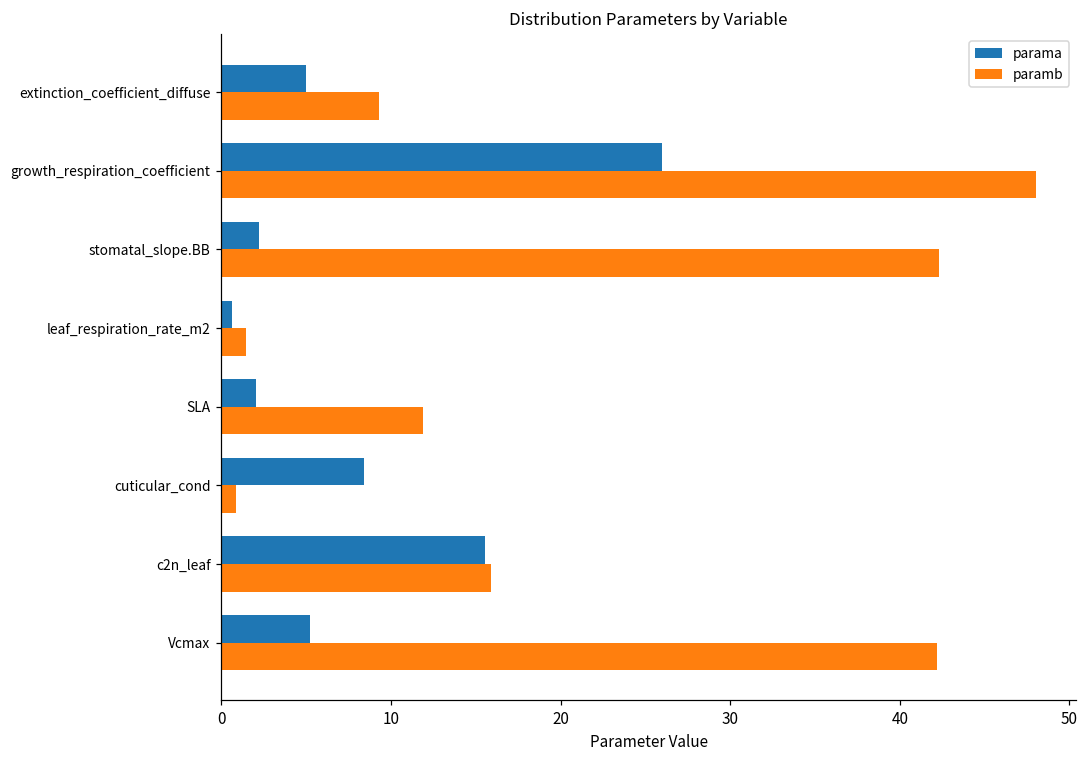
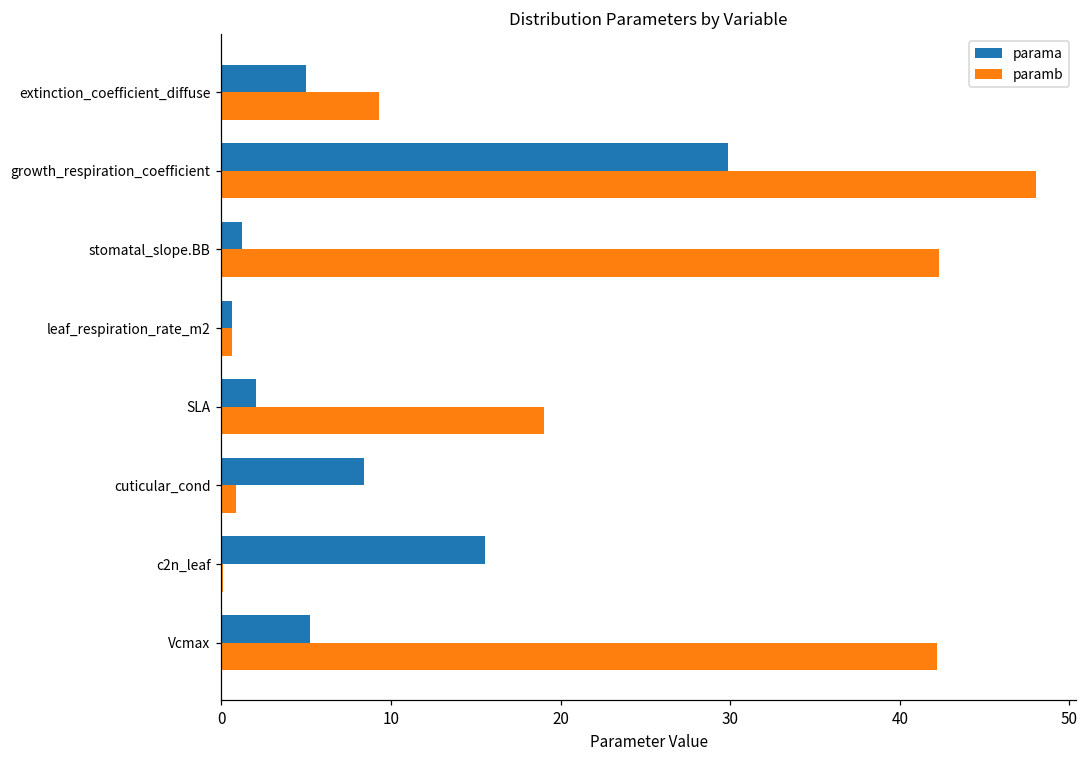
  {
    "parama": {
      "extinction_coefficient_diffuse": 5.0,
-     "growth_respiration_coefficient": 26.0,
-     "stomatal_slope.BB": 2.2,
+     "growth_respiration_coefficient": 29.9,
+     "stomatal_slope.BB": 1.2,
      "leaf_respiration_rate_m2": 0.6,
      "SLA": 2.1,
      "cuticular_cond": 8.4,
      "c2n_leaf": 15.5,
      "Vcmax": 5.3
    },
    "paramb": {
      "extinction_coefficient_diffuse": 9.3,
      "growth_respiration_coefficient": 48.0,
      "stomatal_slope.BB": 42.3,
-     "leaf_respiration_rate_m2": 1.4,
-     "SLA": 11.9,
+     "leaf_respiration_rate_m2": 0.7,
+     "SLA": 19.0,
      "cuticular_cond": 0.9,
-     "c2n_leaf": 15.9,
+     "c2n_leaf": 0.1,
      "Vcmax": 42.2
    }
  }
